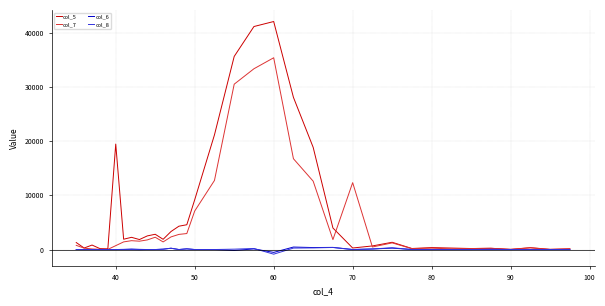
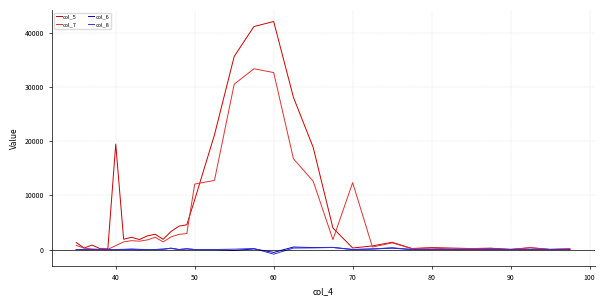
  {
    "col_5": {
      "40": 19000,
      "50": 9000,
      "60": 42000
    },
    "col_7": {
      "40": 1000,
-     "50": 7000,
-     "60": 35000,
+     "50": 12000,
+     "60": 33000,
      "70": 12000
    }
  }
